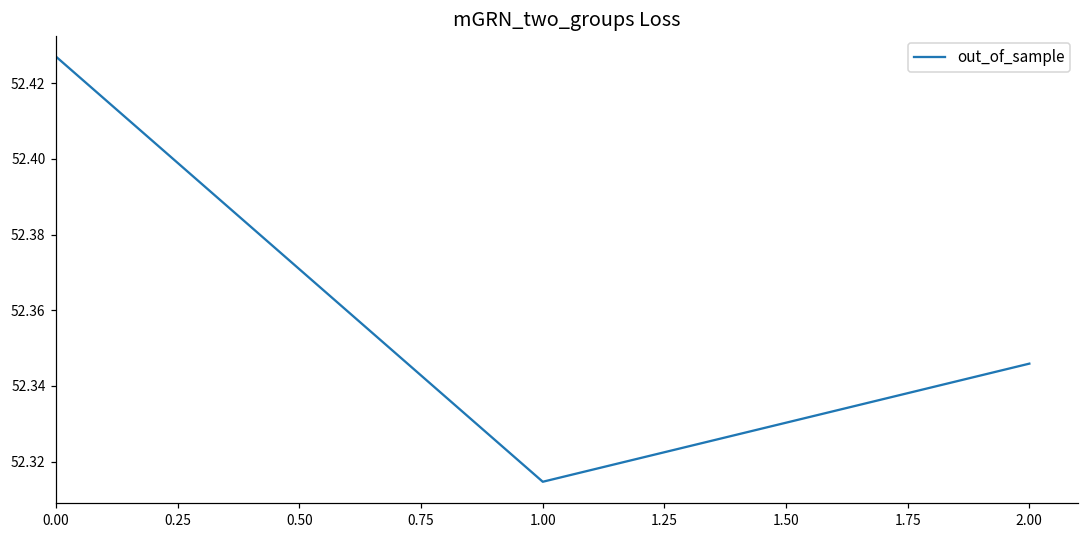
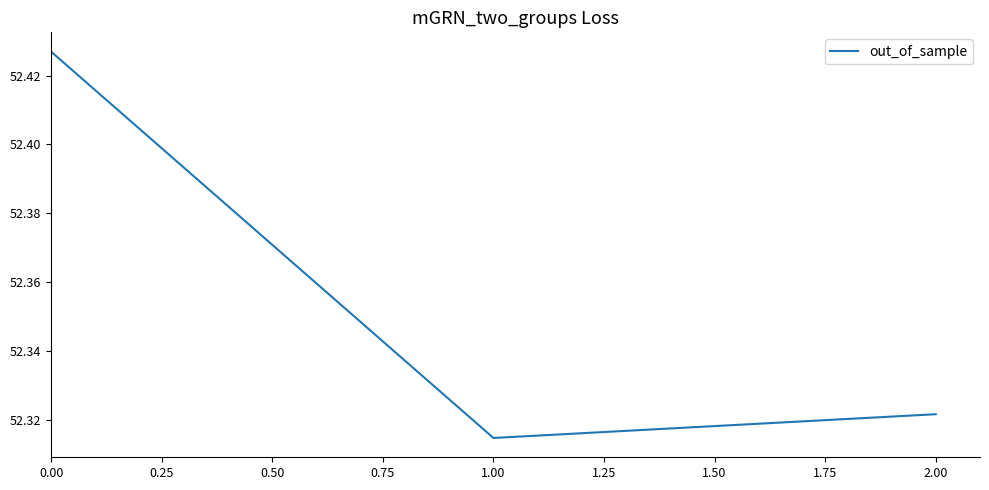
  {
    "0.00": 52.427,
    "1.00": 52.315,
-   "2.00": 52.346
+   "2.00": 52.322
  }
